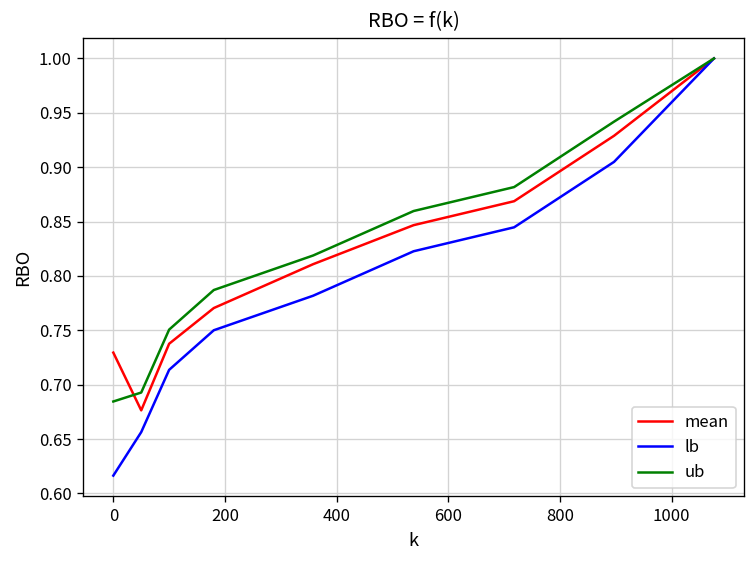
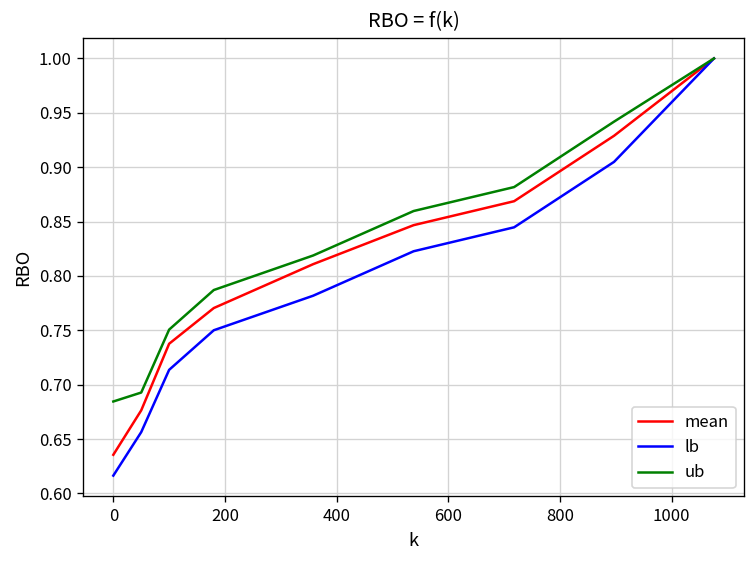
  {
    "mean": {
-     "0": 0.73
+     "0": 0.64
    },
    "lb": {
      "0": 0.62
    },
    "ub": {
      "0": 0.68
    }
  }
